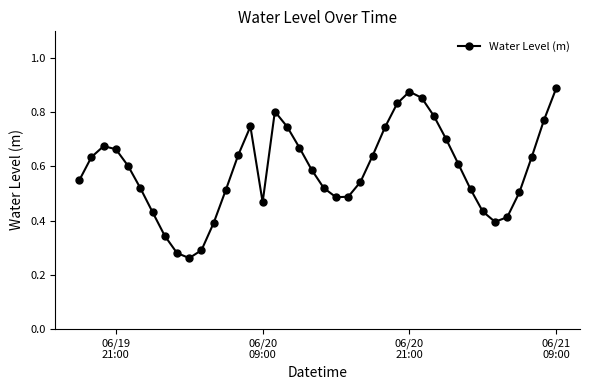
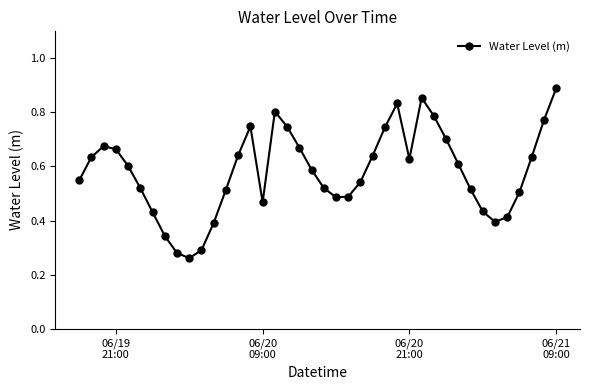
  {
    "06/19 21:00": 0.66,
    "06/20 09:00": 0.47,
-   "06/20 21:00": 0.88,
+   "06/20 21:00": 0.63,
    "06/21 09:00": 0.89
  }
